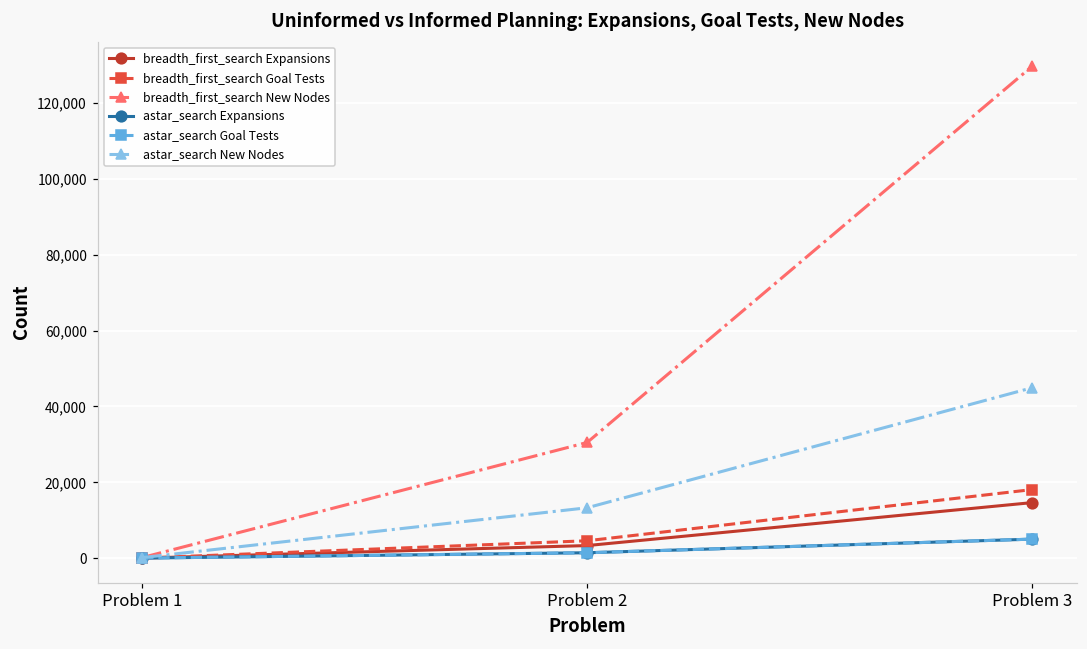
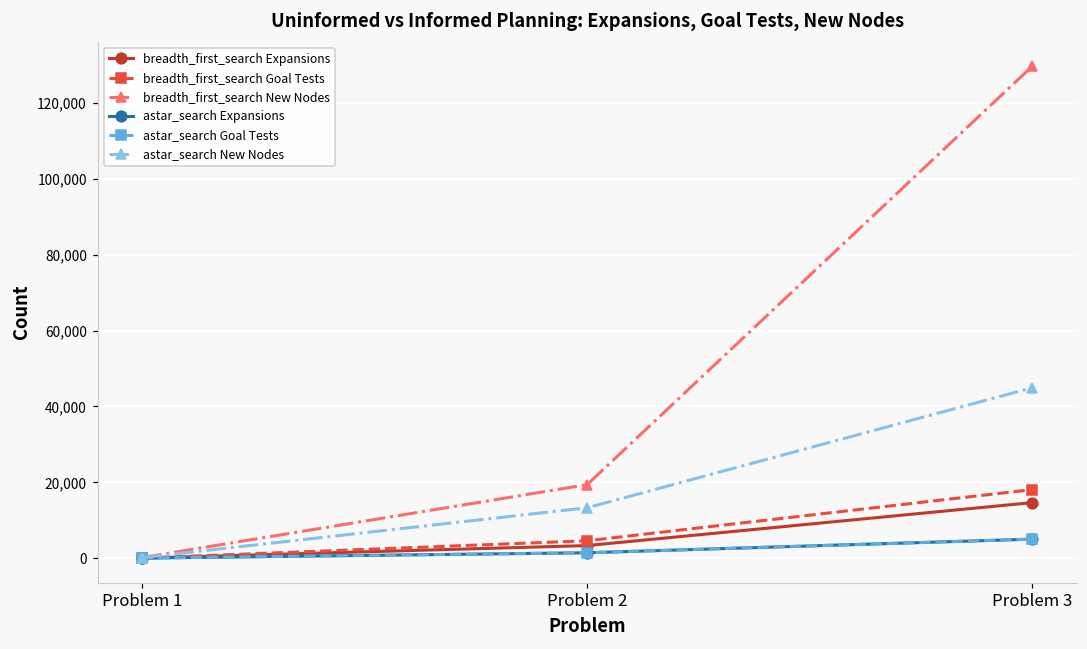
  {
    "breadth_first_search New Nodes": {
-     "Problem 2": "31,000",
+     "Problem 2": "19,000",
      "Problem 3": "130,000"
    }
  }
